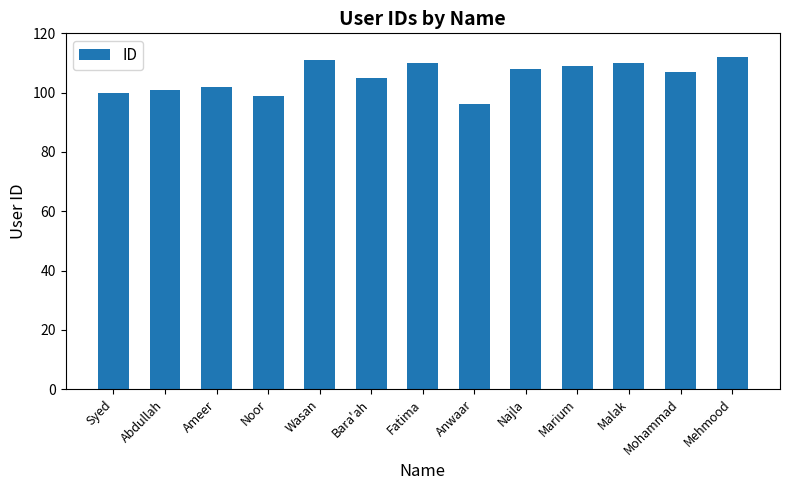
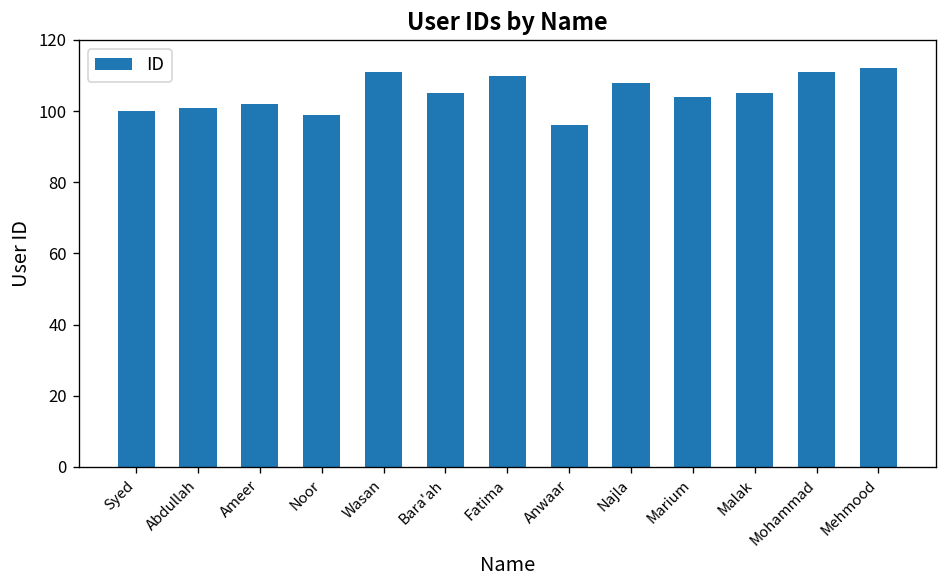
  {
    "Syed": 100,
    "Abdullah": 101,
    "Ameer": 102,
    "Noor": 99,
    "Wasan": 111,
    "Bara'ah": 105,
    "Fatima": 110,
    "Anwaar": 96,
    "Najla": 108,
-   "Marium": 109,
-   "Malak": 110,
-   "Mohammad": 107,
+   "Marium": 104,
+   "Malak": 105,
+   "Mohammad": 111,
    "Mehmood": 112
  }
